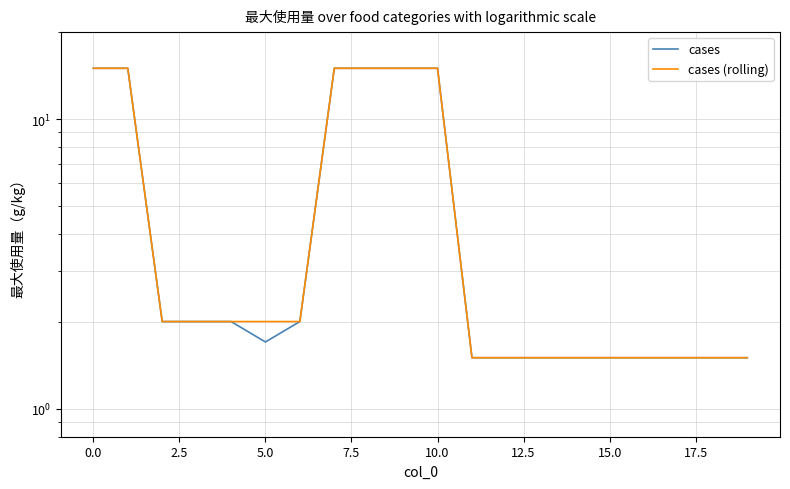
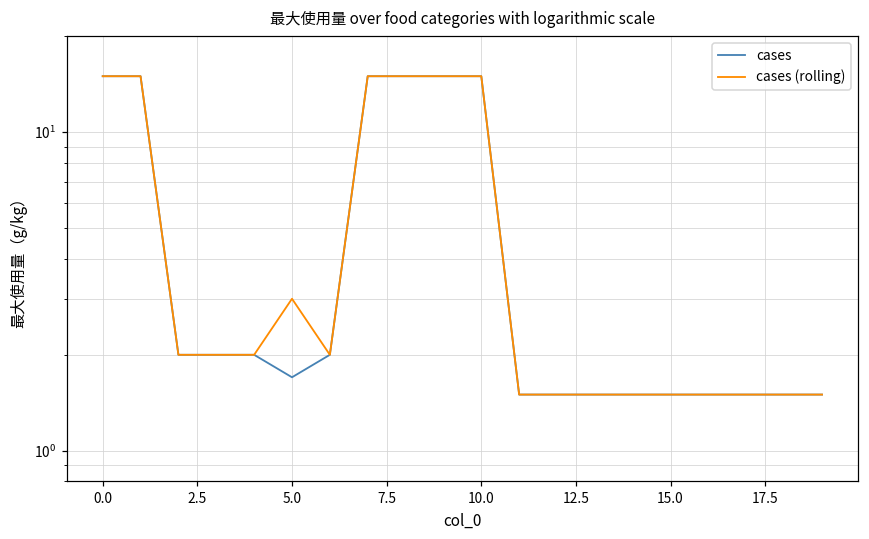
  {
    "cases": {
      "5.0": 1.7
    },
    "cases (rolling)": {
-     "5.0": 2
+     "5.0": 3
    }
  }
